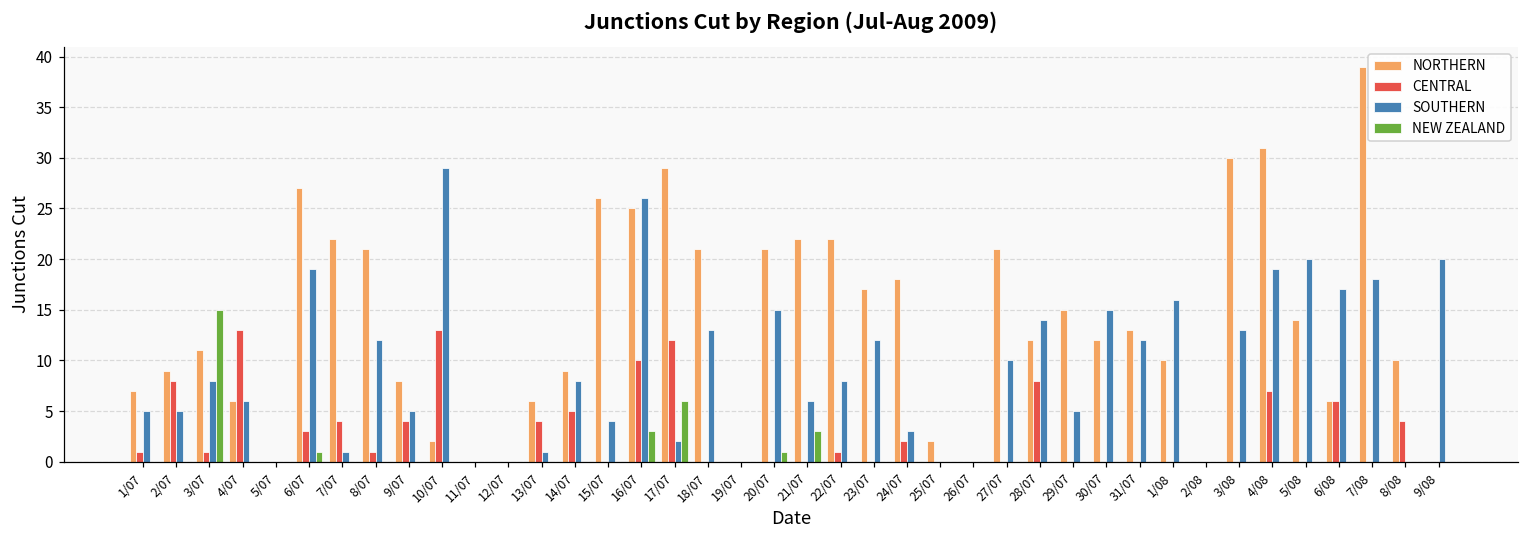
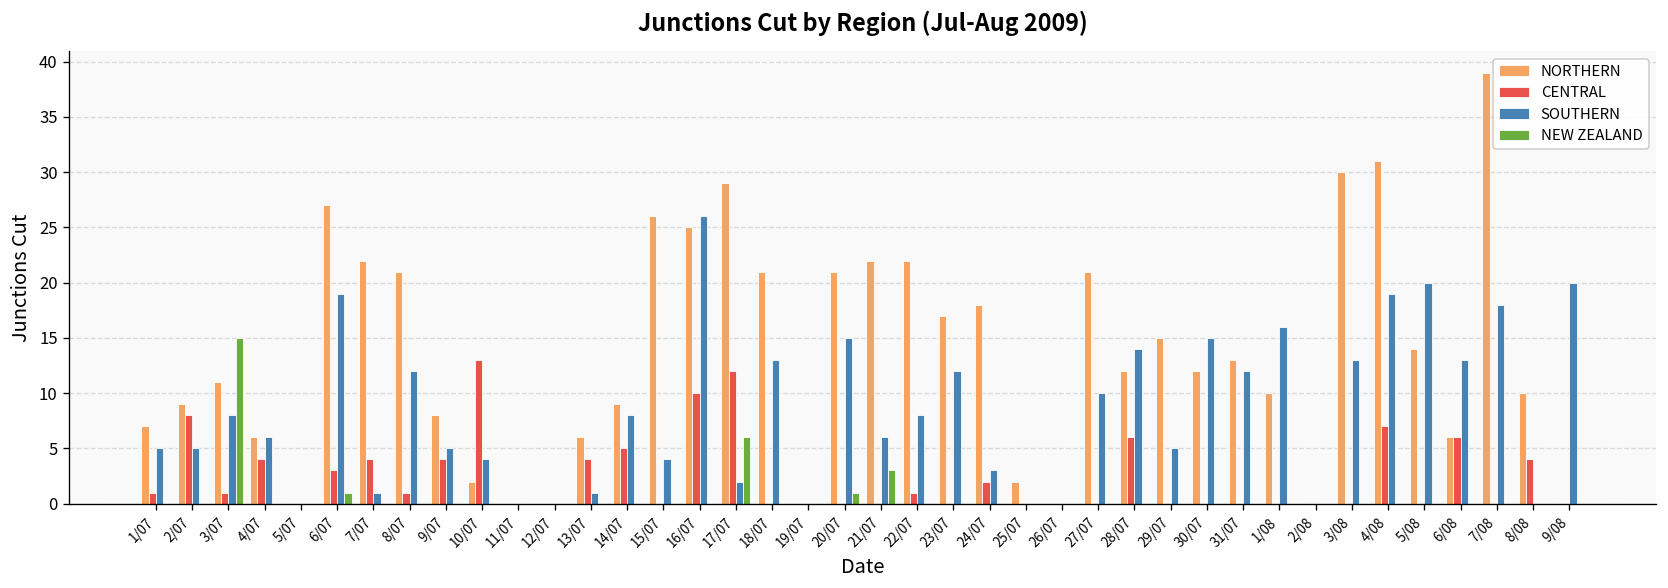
  {
    "NORTHERN": {
      "1/07": 7,
      "2/07": 9,
      "3/07": 11,
      "4/07": 6,
      "5/07": 0,
      "6/07": 27,
      "7/07": 22,
      "8/07": 21,
      "9/07": 8,
      "10/07": 2,
      "11/07": 0,
      "12/07": 0,
      "13/07": 6,
      "14/07": 9,
      "15/07": 26,
      "16/07": 25,
      "17/07": 29,
      "18/07": 21,
      "19/07": 0,
      "20/07": 21,
      "21/07": 22,
      "22/07": 22,
      "23/07": 17,
      "24/07": 18,
      "25/07": 2,
      "26/07": 0,
      "27/07": 21,
      "28/07": 12,
      "29/07": 15,
      "30/07": 12,
      "31/07": 13,
      "1/08": 10,
      "2/08": 0,
      "3/08": 30,
      "4/08": 31,
      "5/08": 14,
      "6/08": 6,
      "7/08": 39,
      "8/08": 10,
      "9/08": 0
    },
    "CENTRAL": {
      "1/07": 1,
      "2/07": 8,
      "3/07": 1,
-     "4/07": 13,
+     "4/07": 4,
      "5/07": 0,
      "6/07": 3,
      "7/07": 4,
      "8/07": 1,
      "9/07": 4,
      "10/07": 13,
      "11/07": 0,
      "12/07": 0,
      "13/07": 4,
      "14/07": 5,
      "15/07": 0,
      "16/07": 10,
      "17/07": 12,
      "18/07": 0,
      "19/07": 0,
      "20/07": 0,
      "21/07": 0,
      "22/07": 1,
      "23/07": 0,
      "24/07": 2,
      "25/07": 0,
      "26/07": 0,
      "27/07": 0,
-     "28/07": 8,
+     "28/07": 6,
      "29/07": 0,
      "30/07": 0,
      "31/07": 0,
      "1/08": 0,
      "2/08": 0,
      "3/08": 0,
      "4/08": 7,
      "5/08": 0,
      "6/08": 6,
      "7/08": 0,
      "8/08": 4,
      "9/08": 0
    },
    "SOUTHERN": {
      "1/07": 5,
      "2/07": 5,
      "3/07": 8,
      "4/07": 6,
      "5/07": 0,
      "6/07": 19,
      "7/07": 1,
      "8/07": 12,
      "9/07": 5,
-     "10/07": 29,
+     "10/07": 4,
      "11/07": 0,
      "12/07": 0,
      "13/07": 1,
      "14/07": 8,
      "15/07": 4,
      "16/07": 26,
      "17/07": 2,
      "18/07": 13,
      "19/07": 0,
      "20/07": 15,
      "21/07": 6,
      "22/07": 8,
      "23/07": 12,
      "24/07": 3,
      "25/07": 0,
      "26/07": 0,
      "27/07": 10,
      "28/07": 14,
      "29/07": 5,
      "30/07": 15,
      "31/07": 12,
      "1/08": 16,
      "2/08": 0,
      "3/08": 13,
      "4/08": 19,
      "5/08": 20,
-     "6/08": 17,
+     "6/08": 13,
      "7/08": 18,
      "8/08": 0,
      "9/08": 20
    },
    "NEW ZEALAND": {
      "1/07": 0,
      "2/07": 0,
      "3/07": 15,
      "4/07": 0,
      "5/07": 0,
      "6/07": 1,
      "7/07": 0,
      "8/07": 0,
      "9/07": 0,
      "10/07": 0,
      "11/07": 0,
      "12/07": 0,
      "13/07": 0,
      "14/07": 0,
      "15/07": 0,
-     "16/07": 3,
+     "16/07": 0,
      "17/07": 6,
      "18/07": 0,
      "19/07": 0,
      "20/07": 1,
      "21/07": 3,
      "22/07": 0,
      "23/07": 0,
      "24/07": 0,
      "25/07": 0,
      "26/07": 0,
      "27/07": 0,
      "28/07": 0,
      "29/07": 0,
      "30/07": 0,
      "31/07": 0,
      "1/08": 0,
      "2/08": 0,
      "3/08": 0,
      "4/08": 0,
      "5/08": 0,
      "6/08": 0,
      "7/08": 0,
      "8/08": 0,
      "9/08": 0
    }
  }
